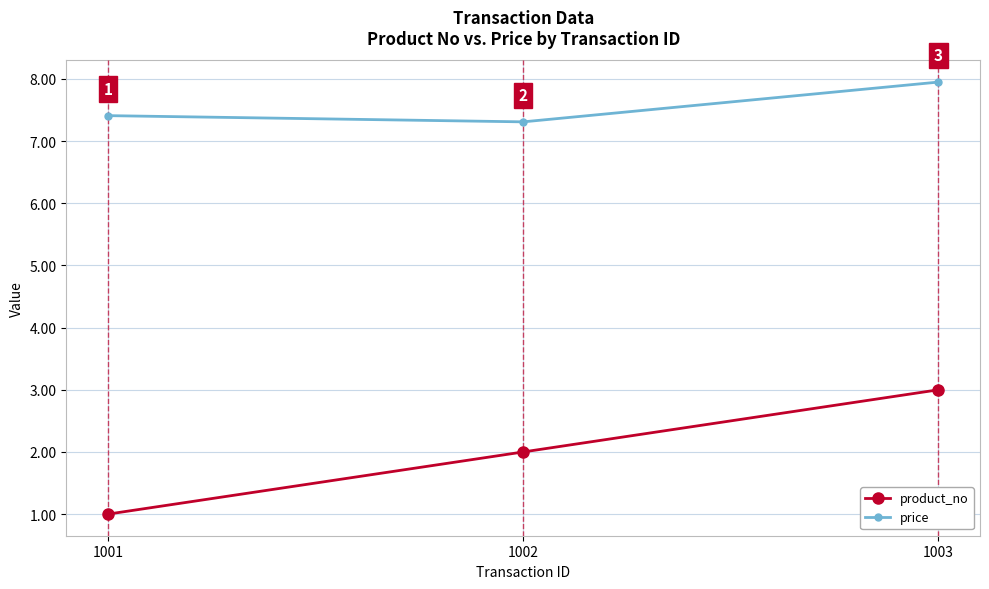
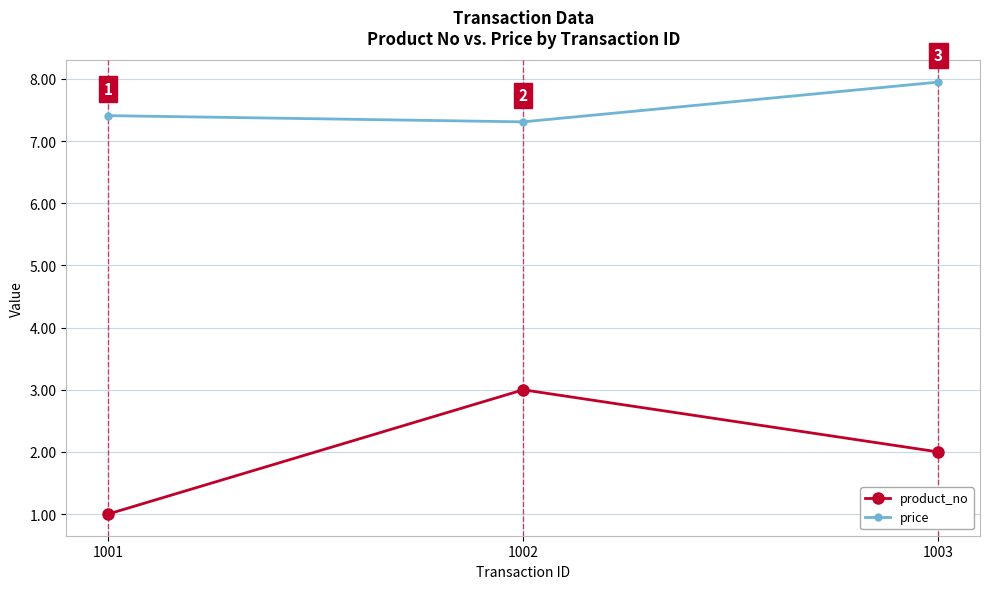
  {
    "product_no": {
      "1001": 1,
-     "1002": 2,
-     "1003": 3
+     "1002": 3,
+     "1003": 2
    }
  }
